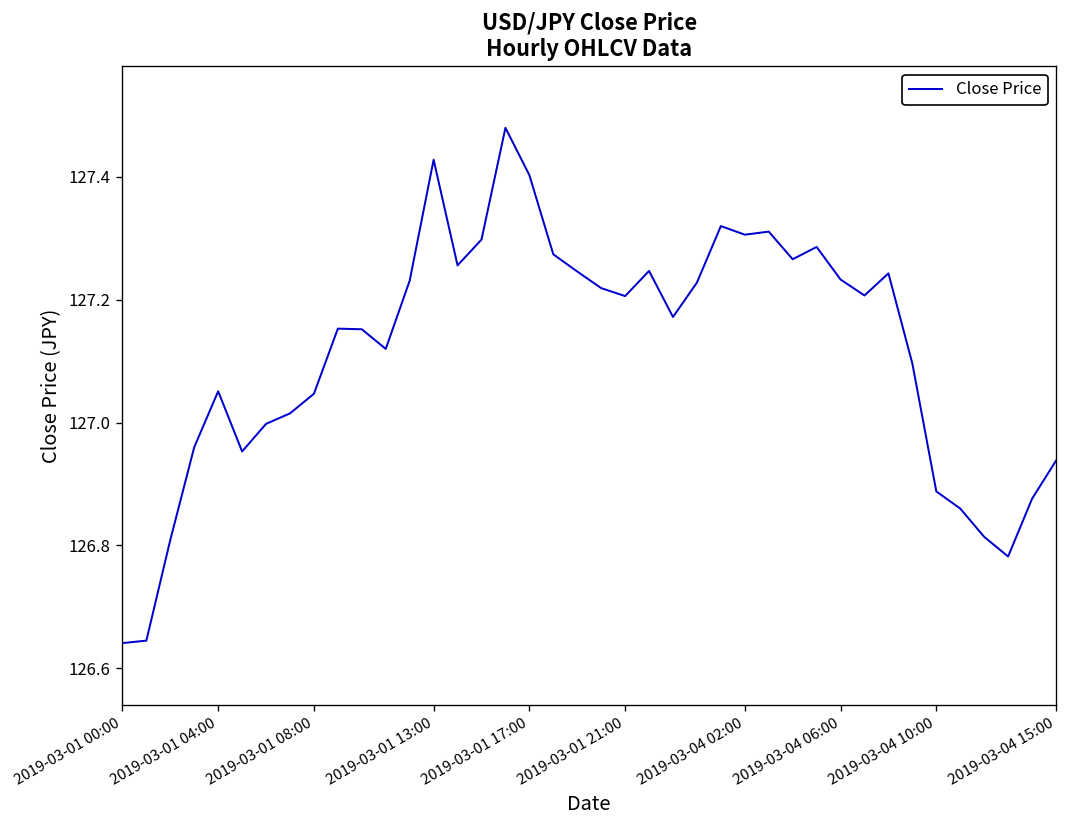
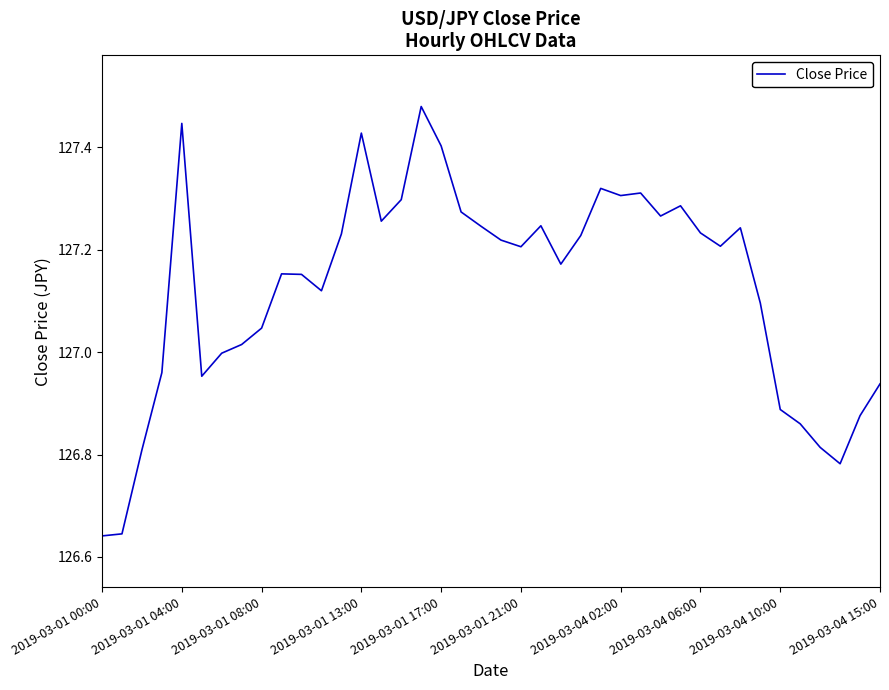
  {
    "2019-03-01 00:00": 126.64,
-   "2019-03-01 04:00": 127.05,
+   "2019-03-01 04:00": 127.45,
    "2019-03-01 08:00": 127.05,
    "2019-03-01 13:00": 127.43,
    "2019-03-01 17:00": 127.40,
    "2019-03-01 21:00": 127.21,
    "2019-03-04 02:00": 127.31,
    "2019-03-04 06:00": 127.23,
    "2019-03-04 10:00": 126.89,
    "2019-03-04 15:00": 126.94
  }
